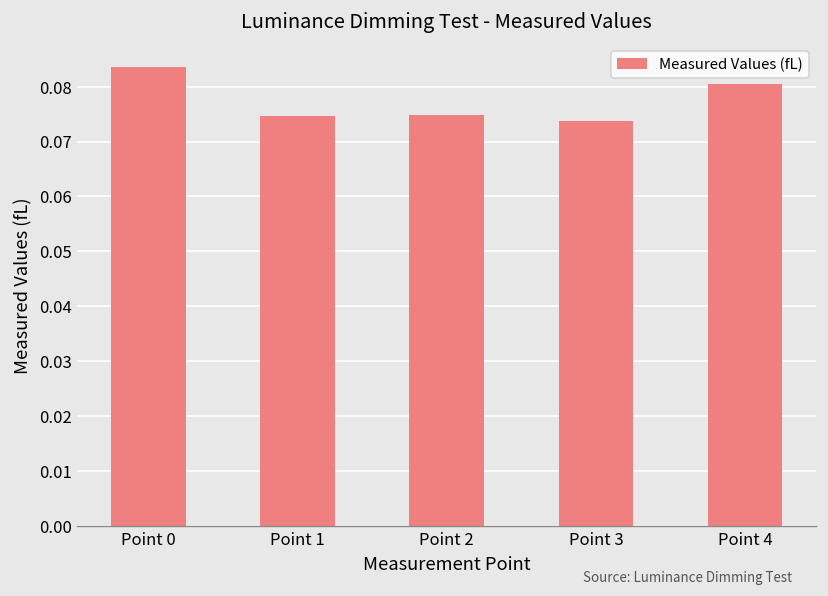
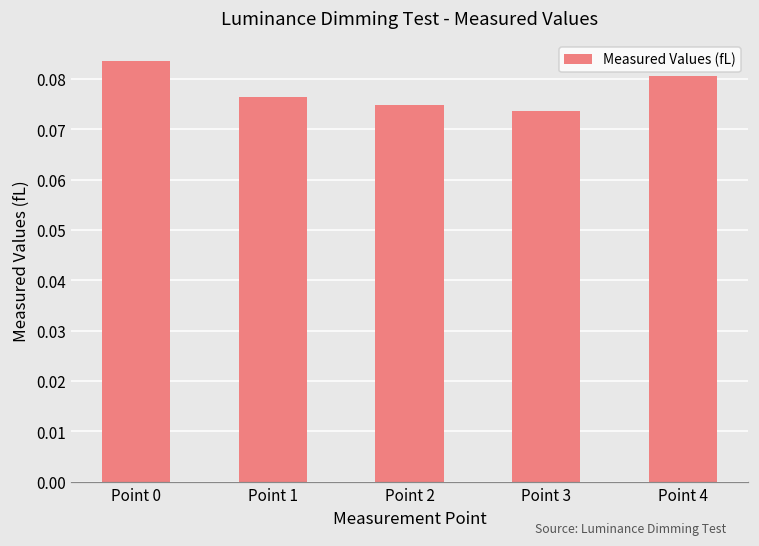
  {
    "Point 0": 0.084,
-   "Point 1": 0.075,
+   "Point 1": 0.077,
    "Point 2": 0.075,
    "Point 3": 0.074,
    "Point 4": 0.081
  }
